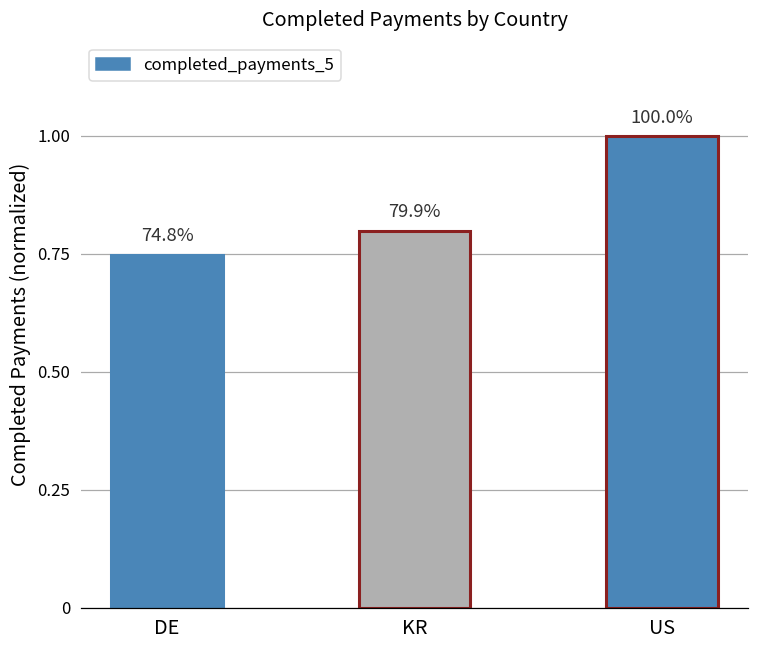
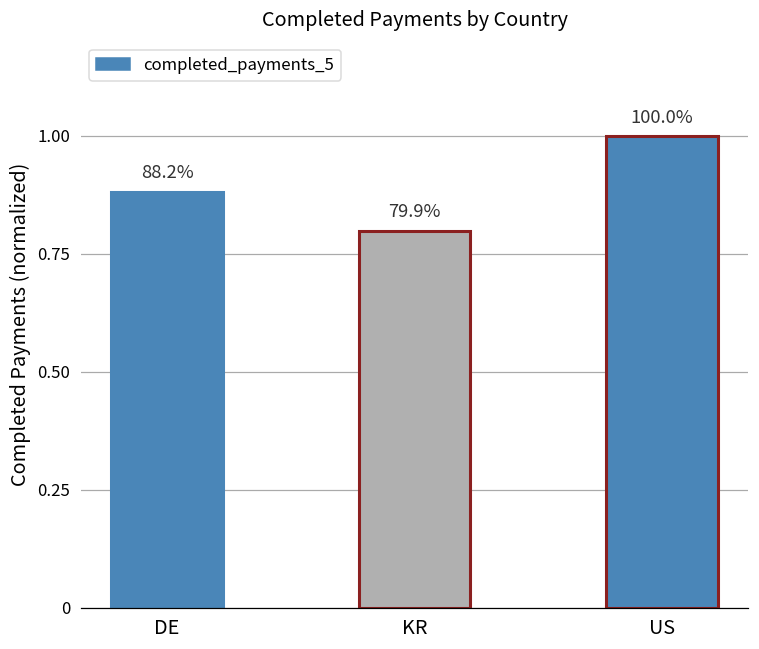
  {
-   "DE": "74.8%",
+   "DE": "88.2%",
    "KR": "79.9%",
    "US": "100.0%"
  }
